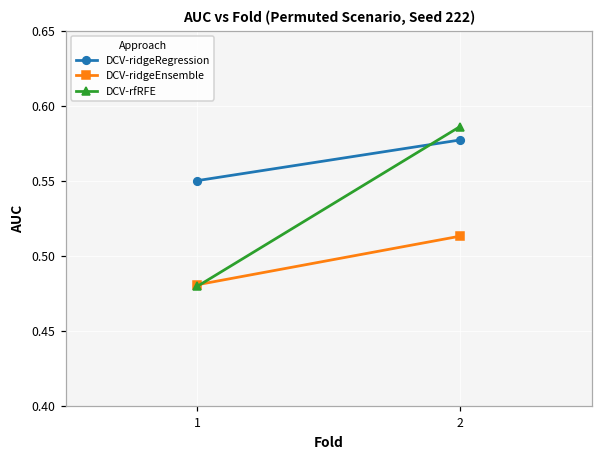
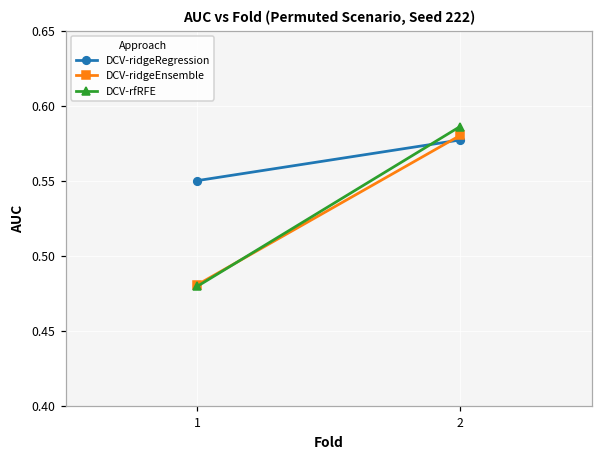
  {
    "DCV-ridgeRegression": {
      "1": 0.550,
      "2": 0.577
    },
    "DCV-ridgeEnsemble": {
-     "2": 0.513
+     "2": 0.580
    },
    "DCV-rfRFE": {
      "2": 0.586
    }
  }
